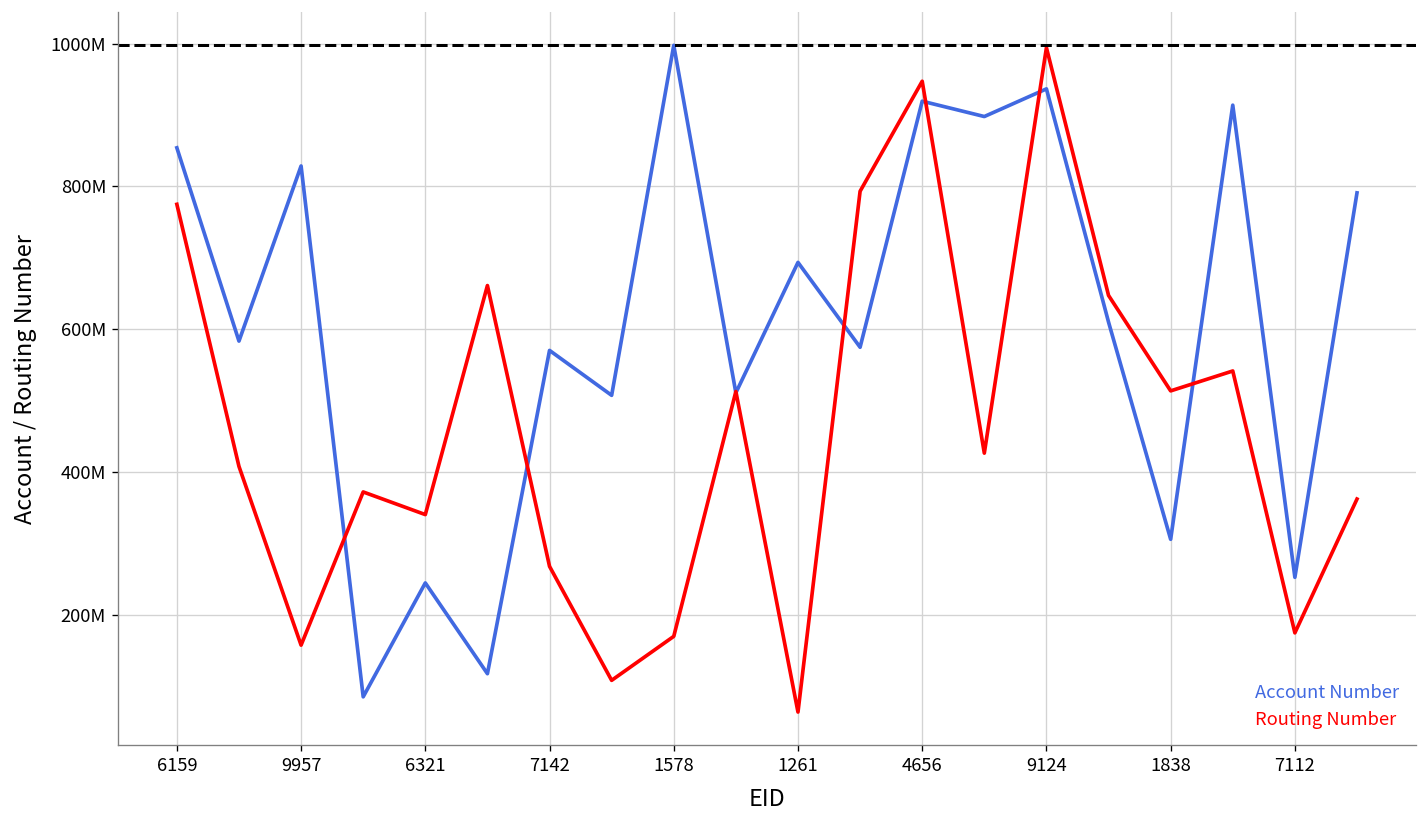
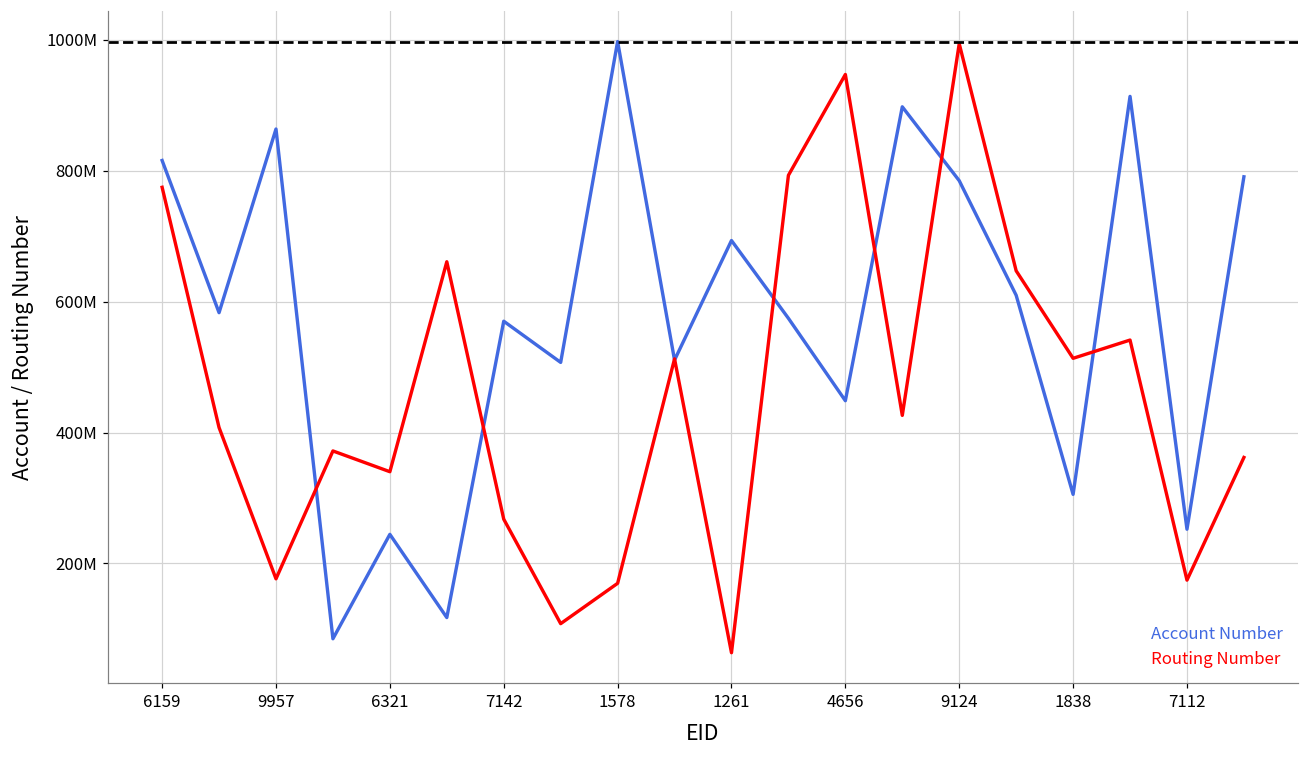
  {
    "Account Number": {
-     "6159": 850000000,
-     "9957": 830000000,
+     "6159": 820000000,
+     "9957": 860000000,
      "6321": 240000000,
      "7142": 570000000,
      "1578": 1000000000,
      "1261": 690000000,
-     "4656": 920000000,
-     "9124": 940000000,
+     "4656": 450000000,
+     "9124": 780000000,
      "1838": 310000000,
      "7112": 250000000
    },
    "Routing Number": {
      "6159": 770000000,
-     "9957": 160000000,
+     "9957": 180000000,
      "6321": 340000000,
      "7142": 270000000,
      "1578": 170000000,
      "1261": 60000000,
      "4656": 950000000,
      "9124": 990000000,
      "1838": 510000000,
      "7112": 170000000
    }
  }
